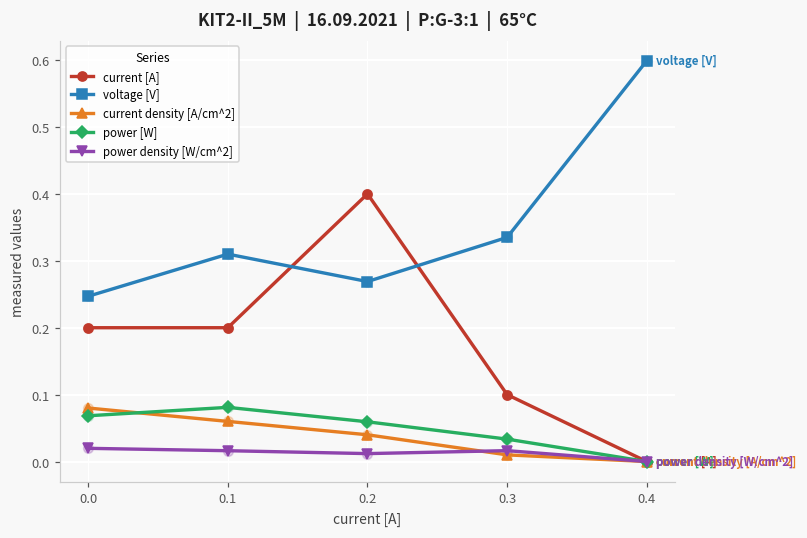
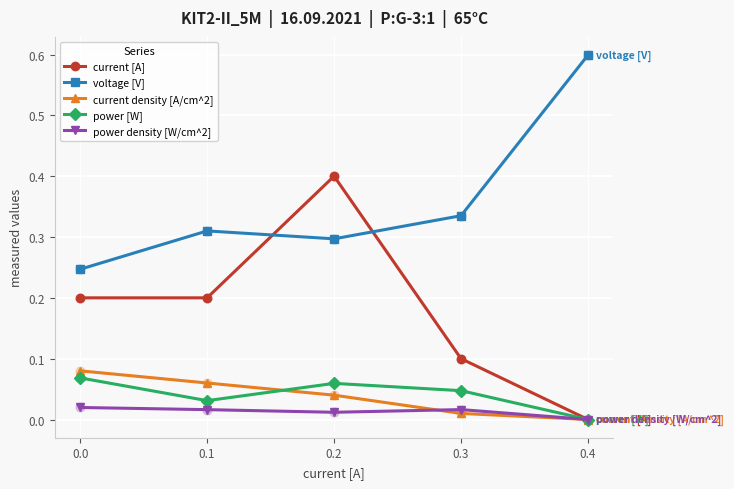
  {
    "current [A]": {
      "0.0": 0.20,
      "0.1": 0.20,
      "0.2": 0.40,
      "0.3": 0.10
    },
    "voltage [V]": {
      "0.0": 0.25,
      "0.1": 0.31,
-     "0.2": 0.27,
+     "0.2": 0.30,
      "0.3": 0.34,
      "0.4": 0.60
    },
    "current density [A/cm^2]": {
      "0.0": 0.08,
      "0.1": 0.06,
      "0.2": 0.04,
      "0.3": 0.01
    },
    "power [W]": {
      "0.0": 0.07,
-     "0.1": 0.08,
+     "0.1": 0.03,
      "0.2": 0.06,
-     "0.3": 0.03
+     "0.3": 0.05
    },
    "power density [W/cm^2]": {
      "0.0": 0.02,
      "0.1": 0.02,
      "0.2": 0.01,
      "0.3": 0.02
    }
  }
